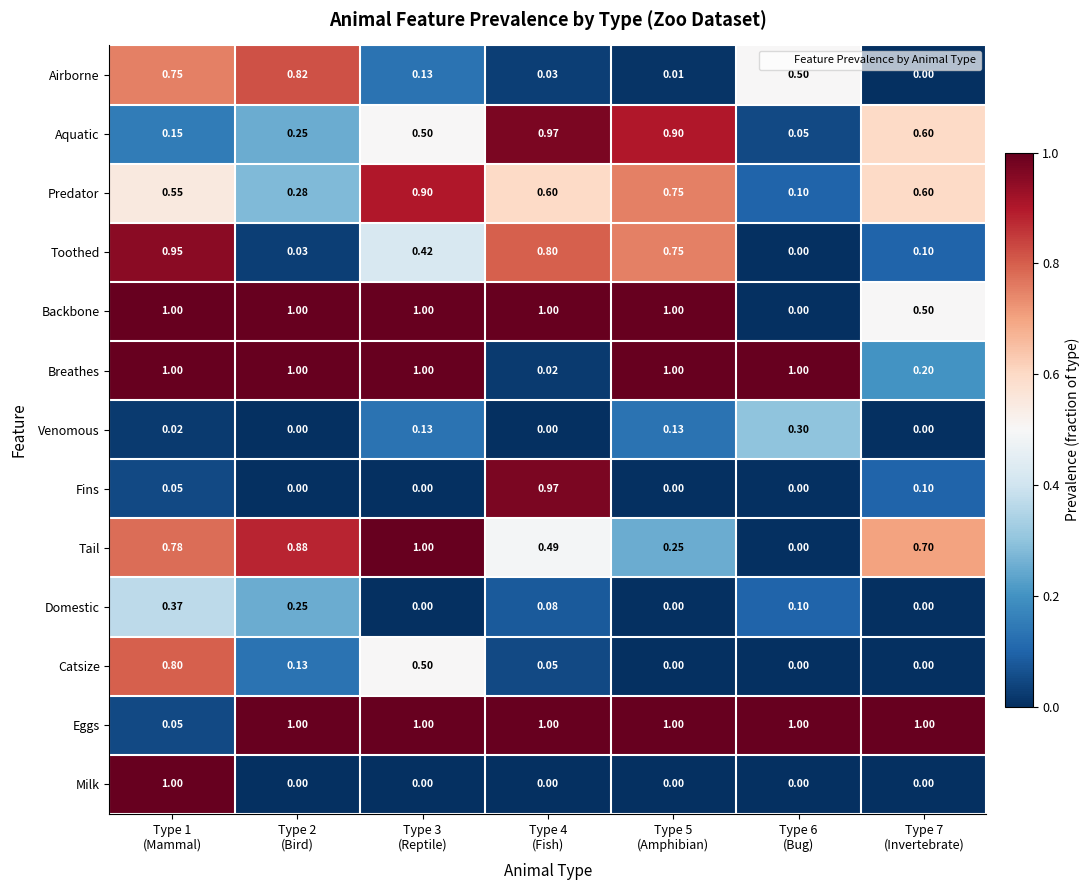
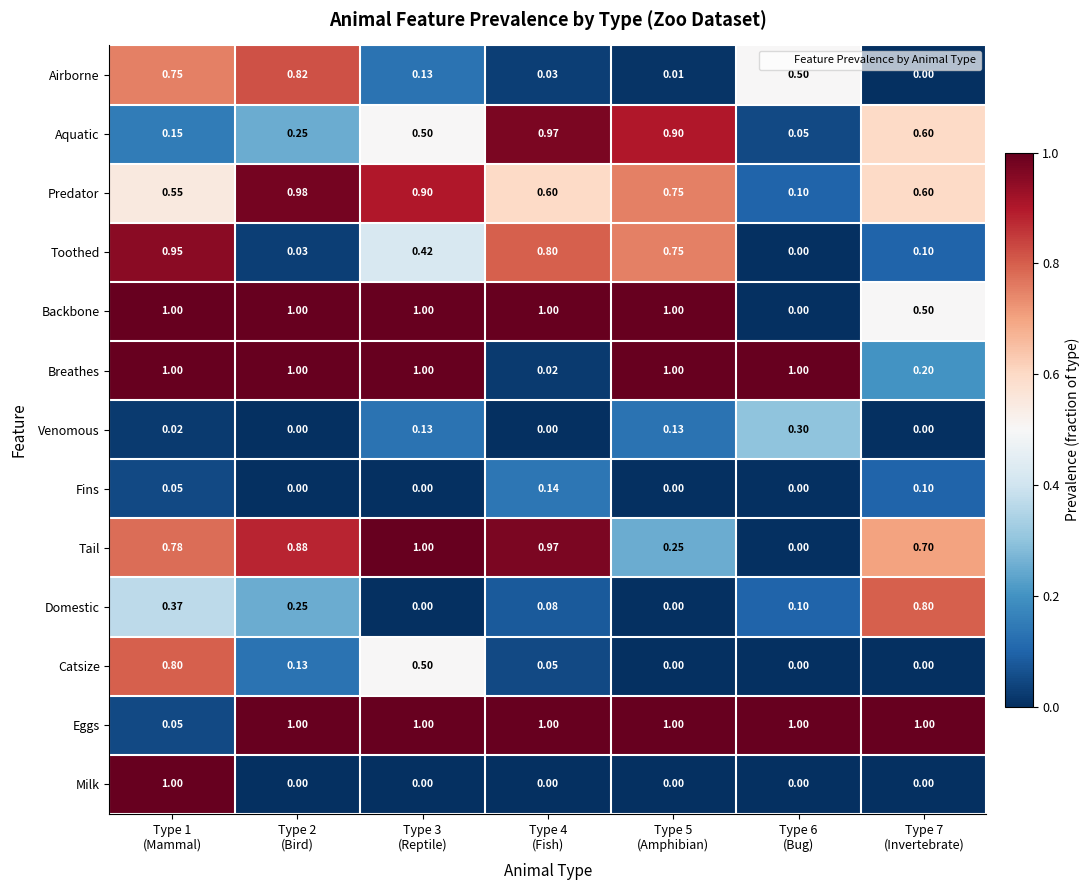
  {
    "Airborne": {
      "Type 1 (Mammal)": 0.75,
      "Type 2 (Bird)": 0.82,
      "Type 3 (Reptile)": 0.13,
      "Type 4 (Fish)": 0.03,
      "Type 5 (Amphibian)": 0.01,
      "Type 6 (Bug)": 0.50,
      "Type 7 (Invertebrate)": 0.00
    },
    "Aquatic": {
      "Type 1 (Mammal)": 0.15,
      "Type 2 (Bird)": 0.25,
      "Type 3 (Reptile)": 0.50,
      "Type 4 (Fish)": 0.97,
      "Type 5 (Amphibian)": 0.90,
      "Type 6 (Bug)": 0.05,
      "Type 7 (Invertebrate)": 0.60
    },
    "Predator": {
      "Type 1 (Mammal)": 0.55,
-     "Type 2 (Bird)": 0.28,
+     "Type 2 (Bird)": 0.98,
      "Type 3 (Reptile)": 0.90,
      "Type 4 (Fish)": 0.60,
      "Type 5 (Amphibian)": 0.75,
      "Type 6 (Bug)": 0.10,
      "Type 7 (Invertebrate)": 0.60
    },
    "Toothed": {
      "Type 1 (Mammal)": 0.95,
      "Type 2 (Bird)": 0.03,
      "Type 3 (Reptile)": 0.42,
      "Type 4 (Fish)": 0.80,
      "Type 5 (Amphibian)": 0.75,
      "Type 6 (Bug)": 0.00,
      "Type 7 (Invertebrate)": 0.10
    },
    "Backbone": {
      "Type 1 (Mammal)": 1.00,
      "Type 2 (Bird)": 1.00,
      "Type 3 (Reptile)": 1.00,
      "Type 4 (Fish)": 1.00,
      "Type 5 (Amphibian)": 1.00,
      "Type 6 (Bug)": 0.00,
      "Type 7 (Invertebrate)": 0.50
    },
    "Breathes": {
      "Type 1 (Mammal)": 1.00,
      "Type 2 (Bird)": 1.00,
      "Type 3 (Reptile)": 1.00,
      "Type 4 (Fish)": 0.02,
      "Type 5 (Amphibian)": 1.00,
      "Type 6 (Bug)": 1.00,
      "Type 7 (Invertebrate)": 0.20
    },
    "Venomous": {
      "Type 1 (Mammal)": 0.02,
      "Type 2 (Bird)": 0.00,
      "Type 3 (Reptile)": 0.13,
      "Type 4 (Fish)": 0.00,
      "Type 5 (Amphibian)": 0.13,
      "Type 6 (Bug)": 0.30,
      "Type 7 (Invertebrate)": 0.00
    },
    "Fins": {
      "Type 1 (Mammal)": 0.05,
      "Type 2 (Bird)": 0.00,
      "Type 3 (Reptile)": 0.00,
-     "Type 4 (Fish)": 0.97,
+     "Type 4 (Fish)": 0.14,
      "Type 5 (Amphibian)": 0.00,
      "Type 6 (Bug)": 0.00,
      "Type 7 (Invertebrate)": 0.10
    },
    "Tail": {
      "Type 1 (Mammal)": 0.78,
      "Type 2 (Bird)": 0.88,
      "Type 3 (Reptile)": 1.00,
-     "Type 4 (Fish)": 0.49,
+     "Type 4 (Fish)": 0.97,
      "Type 5 (Amphibian)": 0.25,
      "Type 6 (Bug)": 0.00,
      "Type 7 (Invertebrate)": 0.70
    },
    "Domestic": {
      "Type 1 (Mammal)": 0.37,
      "Type 2 (Bird)": 0.25,
      "Type 3 (Reptile)": 0.00,
      "Type 4 (Fish)": 0.08,
      "Type 5 (Amphibian)": 0.00,
      "Type 6 (Bug)": 0.10,
-     "Type 7 (Invertebrate)": 0.00
+     "Type 7 (Invertebrate)": 0.80
    },
    "Catsize": {
      "Type 1 (Mammal)": 0.80,
      "Type 2 (Bird)": 0.13,
      "Type 3 (Reptile)": 0.50,
      "Type 4 (Fish)": 0.05,
      "Type 5 (Amphibian)": 0.00,
      "Type 6 (Bug)": 0.00,
      "Type 7 (Invertebrate)": 0.00
    },
    "Eggs": {
      "Type 1 (Mammal)": 0.05,
      "Type 2 (Bird)": 1.00,
      "Type 3 (Reptile)": 1.00,
      "Type 4 (Fish)": 1.00,
      "Type 5 (Amphibian)": 1.00,
      "Type 6 (Bug)": 1.00,
      "Type 7 (Invertebrate)": 1.00
    },
    "Milk": {
      "Type 1 (Mammal)": 1.00,
      "Type 2 (Bird)": 0.00,
      "Type 3 (Reptile)": 0.00,
      "Type 4 (Fish)": 0.00,
      "Type 5 (Amphibian)": 0.00,
      "Type 6 (Bug)": 0.00,
      "Type 7 (Invertebrate)": 0.00
    }
  }
